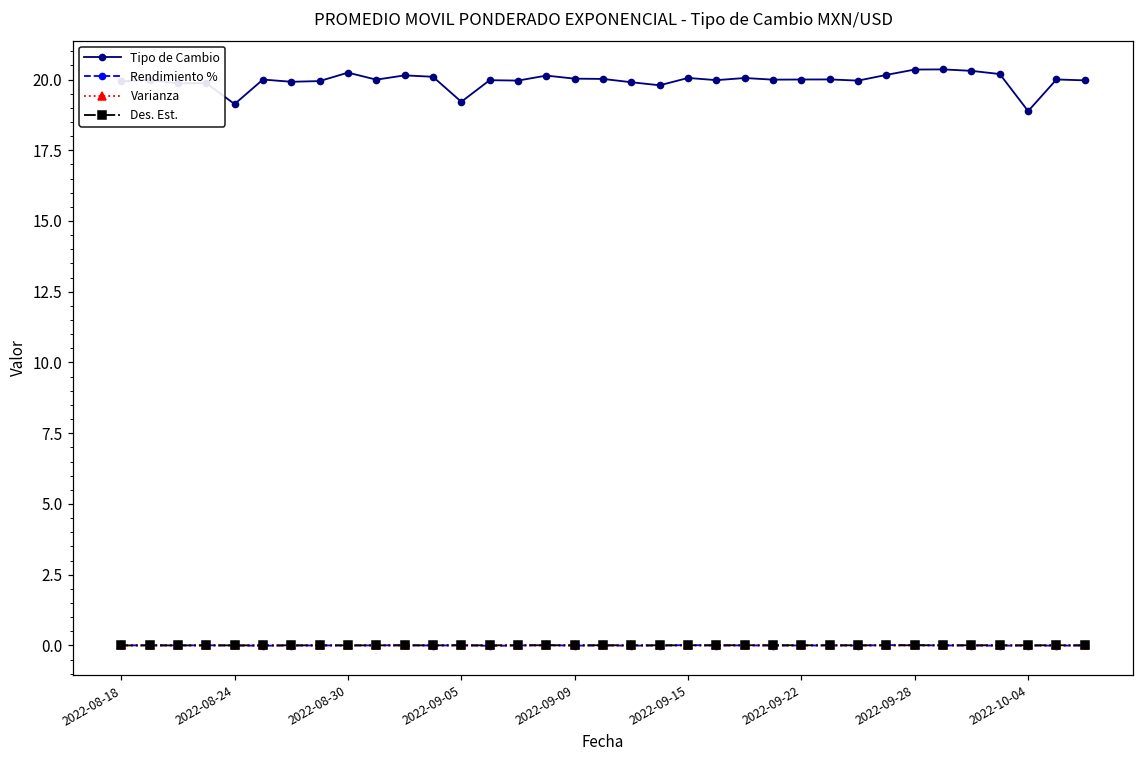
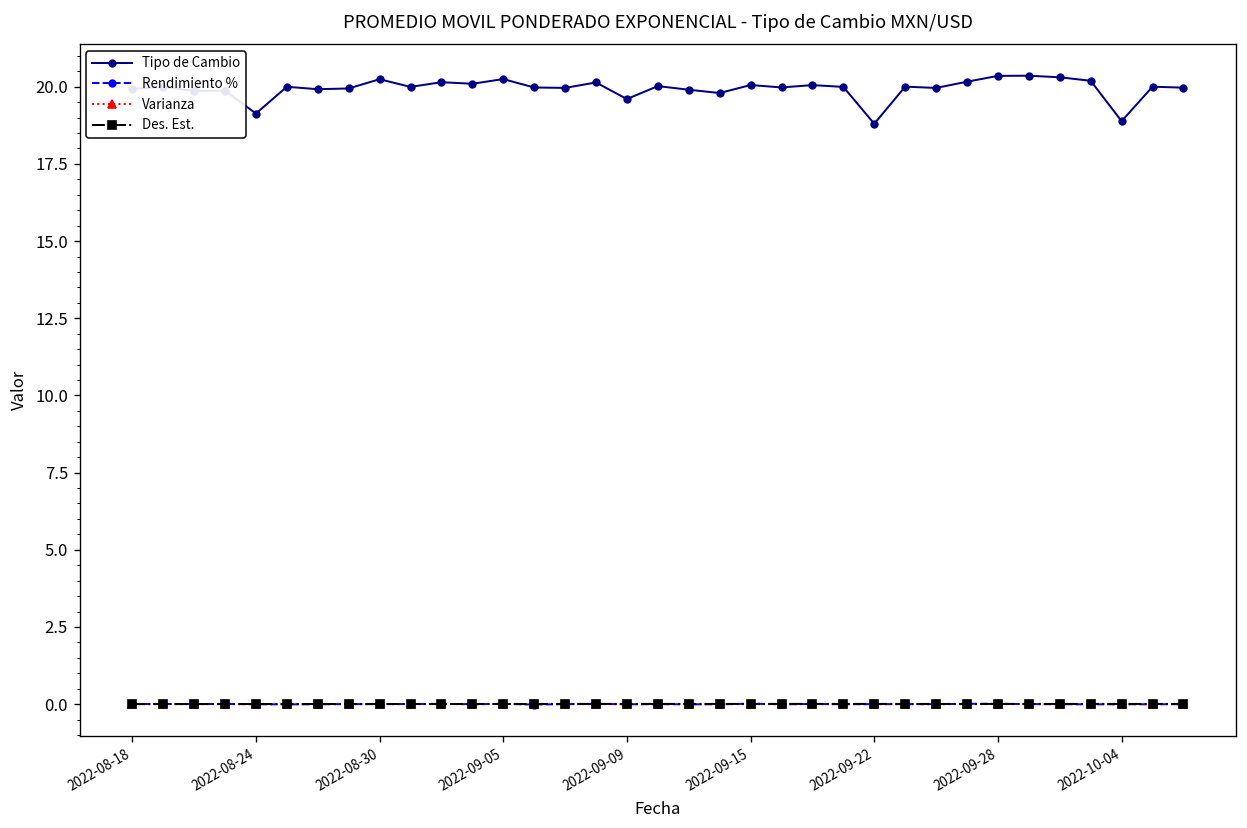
  {
    "Tipo de Cambio": {
      "2022-08-24": 19.1,
      "2022-08-30": 20.2,
-     "2022-09-05": 19.2,
-     "2022-09-09": 20.0,
+     "2022-09-05": 20.2,
+     "2022-09-09": 19.6,
      "2022-09-15": 20.1,
-     "2022-09-22": 20.0,
+     "2022-09-22": 18.8,
      "2022-09-28": 20.4,
      "2022-10-04": 18.9
    }
  }
